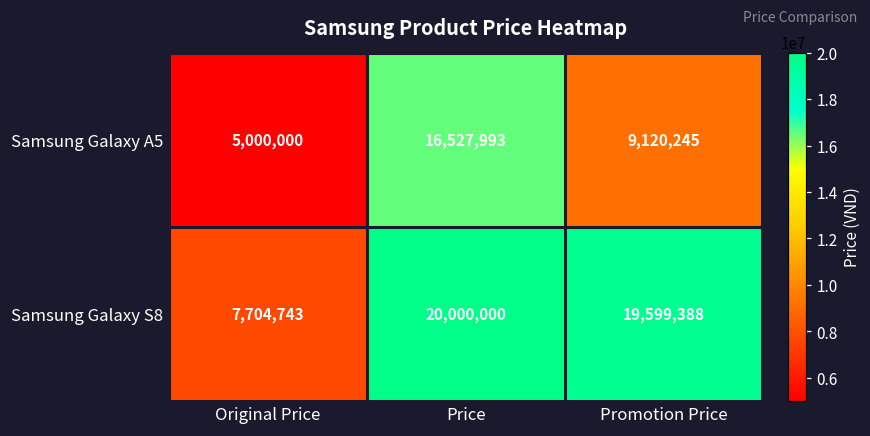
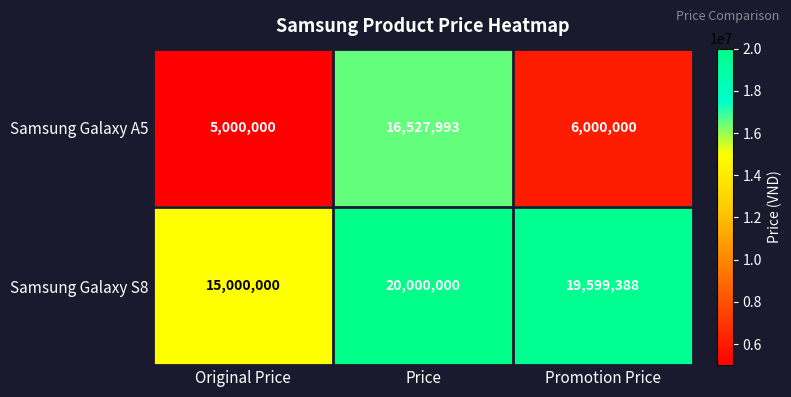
  {
    "Samsung Galaxy A5": {
      "Original Price": "5,000,000",
      "Price": "16,527,993",
-     "Promotion Price": "9,120,245"
+     "Promotion Price": "6,000,000"
    },
    "Samsung Galaxy S8": {
-     "Original Price": "7,704,743",
+     "Original Price": "15,000,000",
      "Price": "20,000,000",
      "Promotion Price": "19,599,388"
    }
  }
